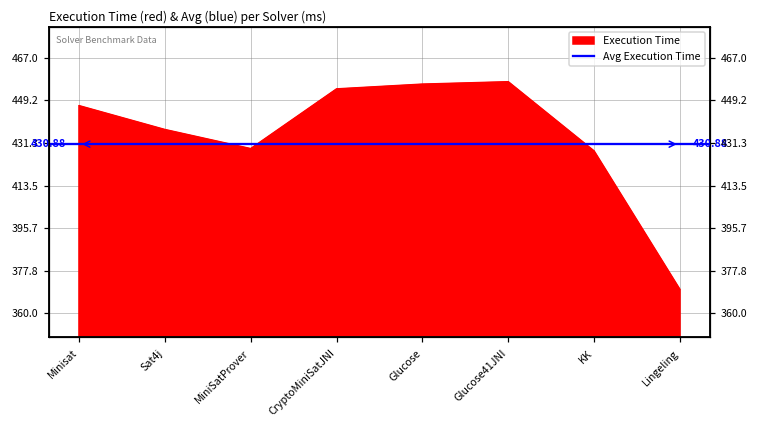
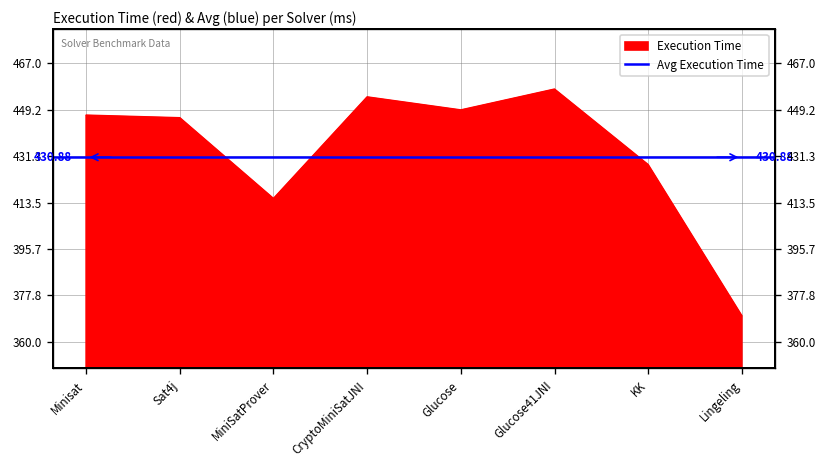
  {
    "Minisat": 447,
-   "Sat4j": 437,
-   "MiniSatProver": 429,
+   "Sat4j": 446,
+   "MiniSatProver": 415,
    "CryptoMiniSatJNI": 454,
-   "Glucose": 456,
+   "Glucose": 449,
    "Glucose41JNI": 457,
    "KK": 428,
    "Lingeling": 370
  }
